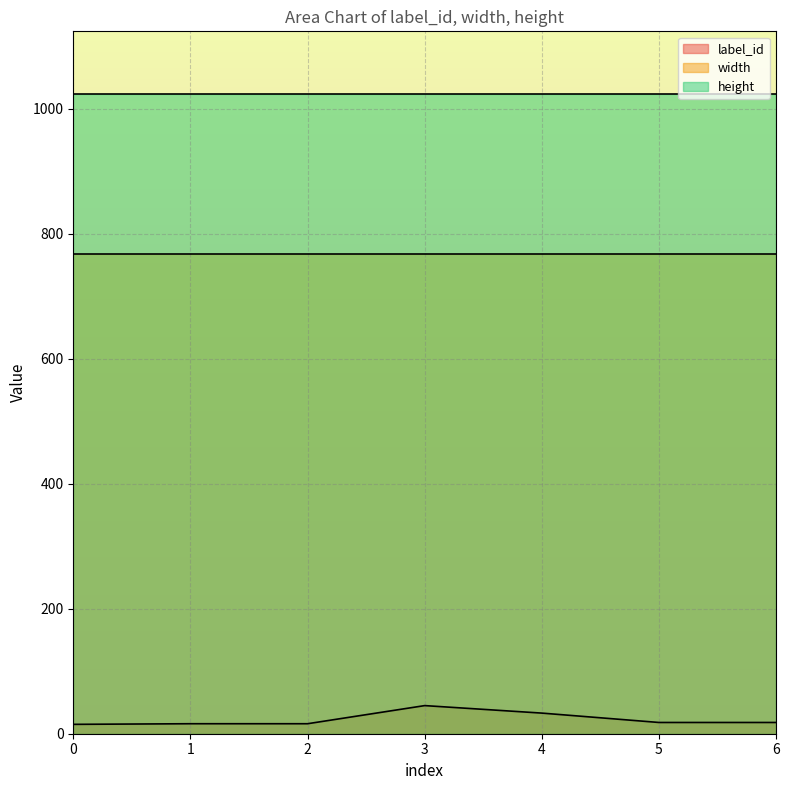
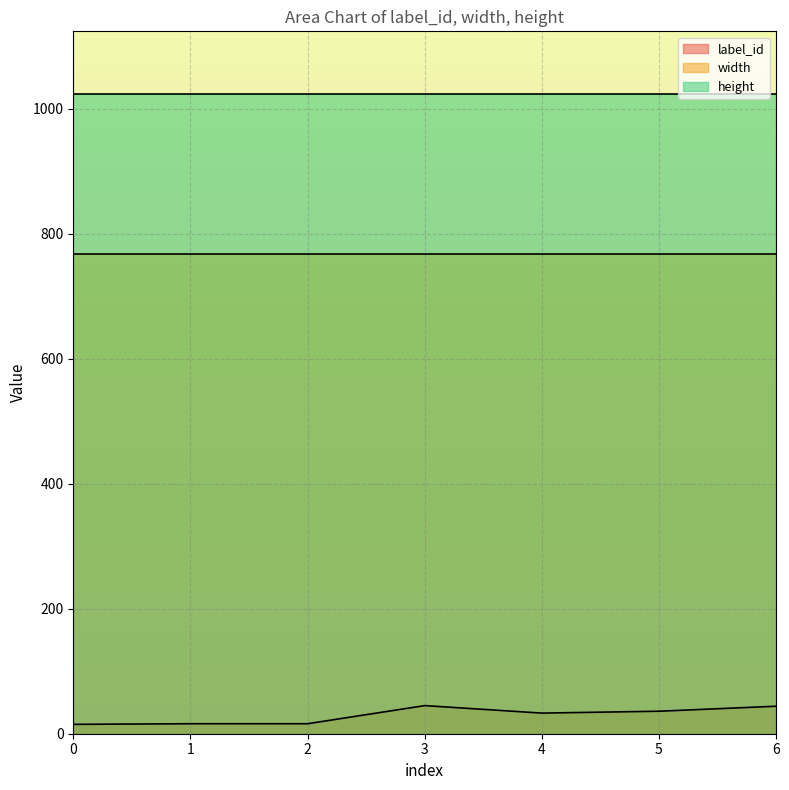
  {
    "label_id": {
      "0": 20,
      "1": 20,
      "2": 20,
      "3": 50,
      "4": 30,
-     "5": 20,
-     "6": 20
+     "5": 40,
+     "6": 40
    },
    "width": {
      "0": 770,
      "1": 770,
      "2": 770,
      "3": 770,
      "4": 770,
      "5": 770,
      "6": 770
    },
    "height": {
      "0": 1020,
      "1": 1020,
      "2": 1020,
      "3": 1020,
      "4": 1020,
      "5": 1020,
      "6": 1020
    }
  }
